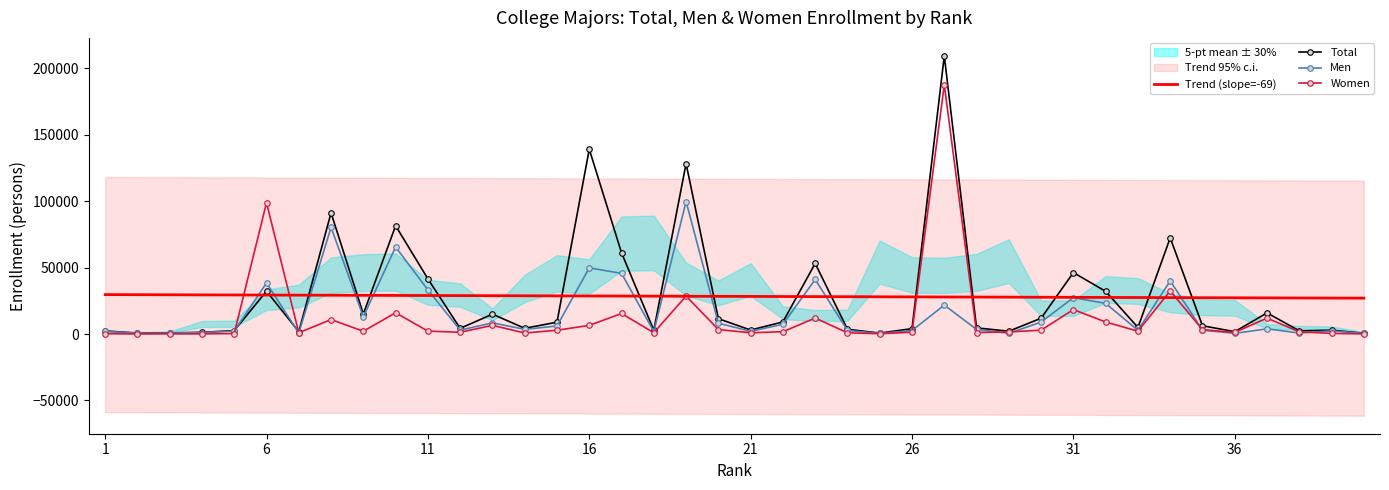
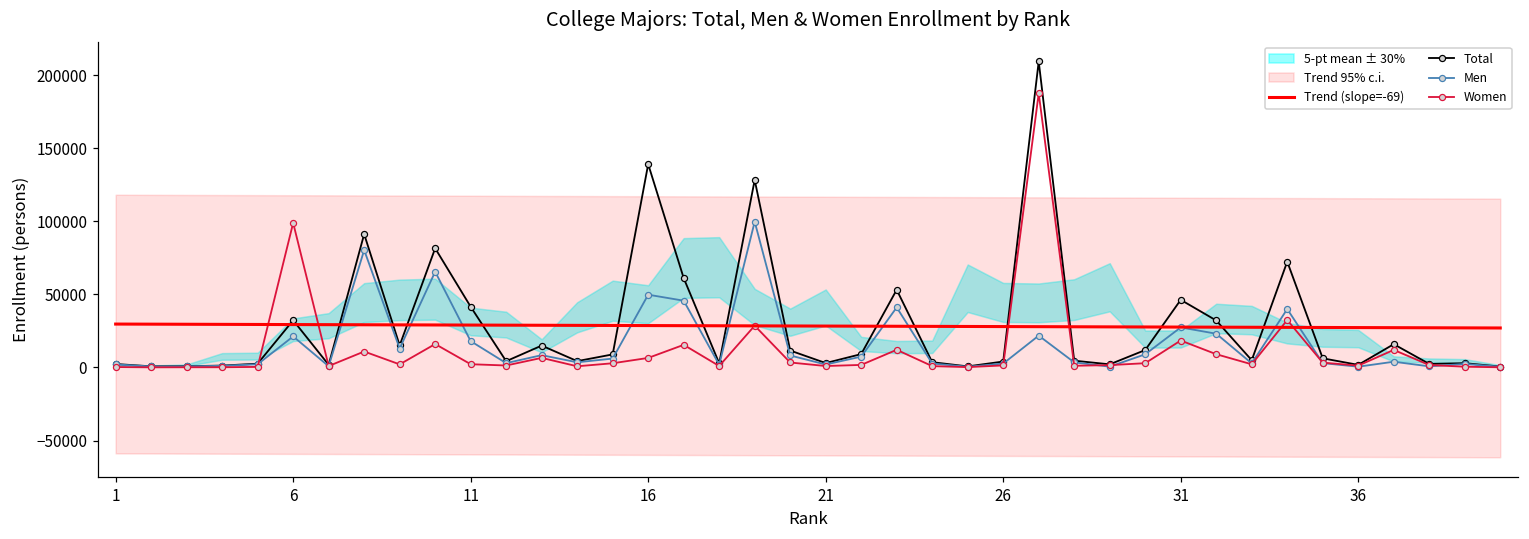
  {
    "Total": {
      "16": 139000,
      "31": 46000
    },
    "Men": {
-     "6": 38000,
-     "11": 33000,
+     "6": 21000,
+     "11": 18000,
      "16": 50000
    },
    "Women": {
      "6": 99000,
      "11": 2000,
      "16": 7000,
      "31": 18000
    }
  }
